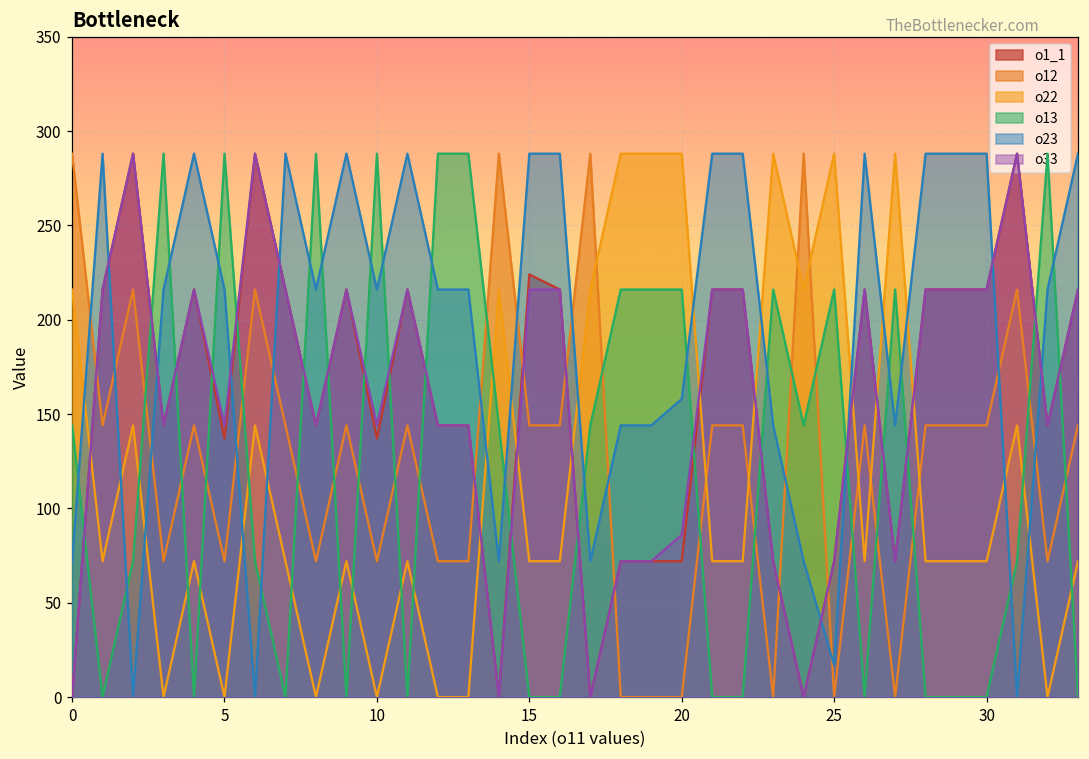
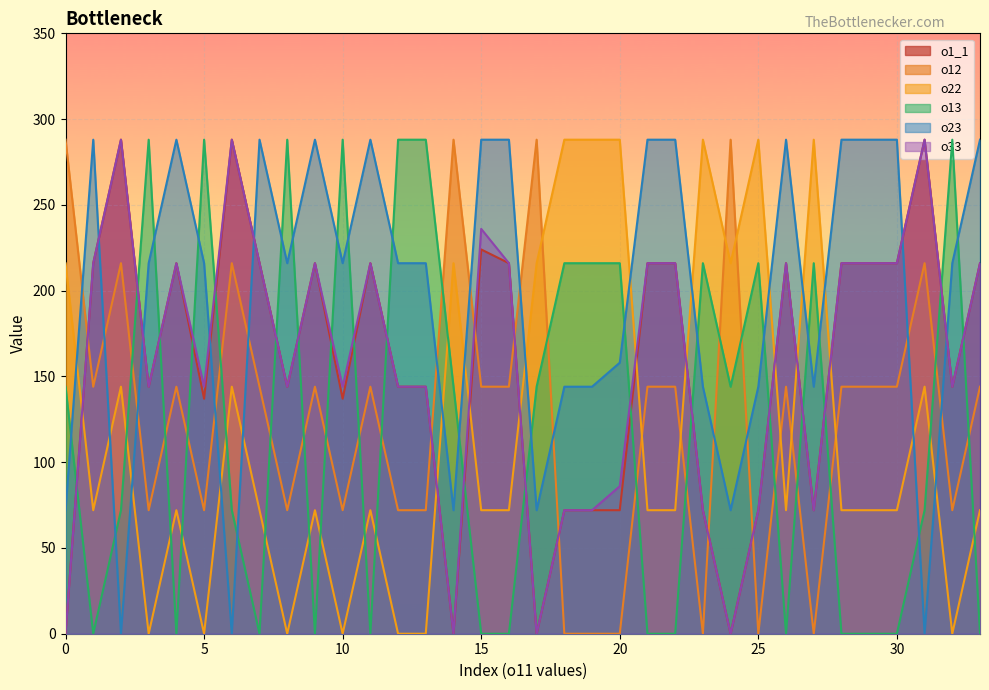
  {
    "o1_1": {
      "5": 137,
      "10": 137,
      "15": 224,
      "20": 72
    },
    "o13": {
      "0": 144,
      "5": 288,
      "10": 288,
      "15": 0,
      "20": 216,
      "25": 216,
      "30": 0
    },
    "o23": {
      "0": 72,
      "5": 216,
      "10": 216,
      "15": 288,
      "20": 158,
-     "25": 17,
+     "25": 144,
      "30": 288
    },
    "o33": {
      "5": 144,
      "10": 144,
-     "15": 216,
+     "15": 236,
      "20": 86
    }
  }
